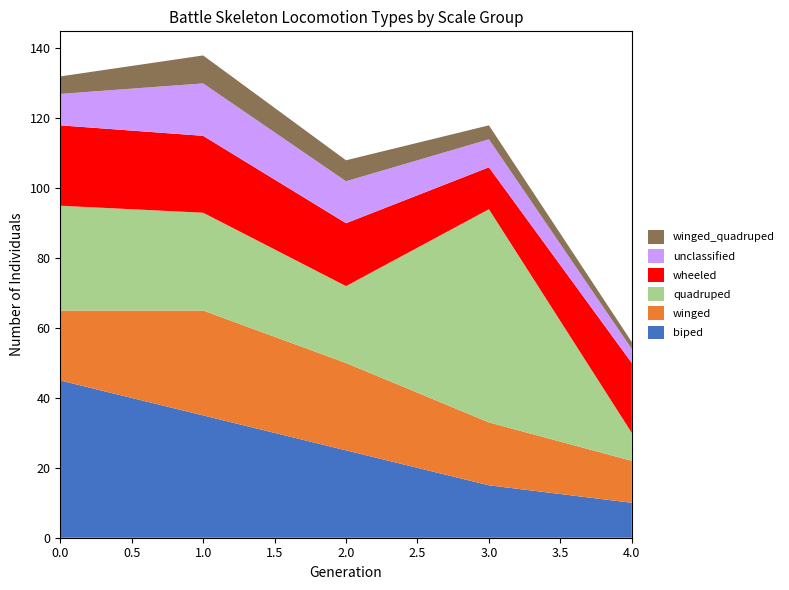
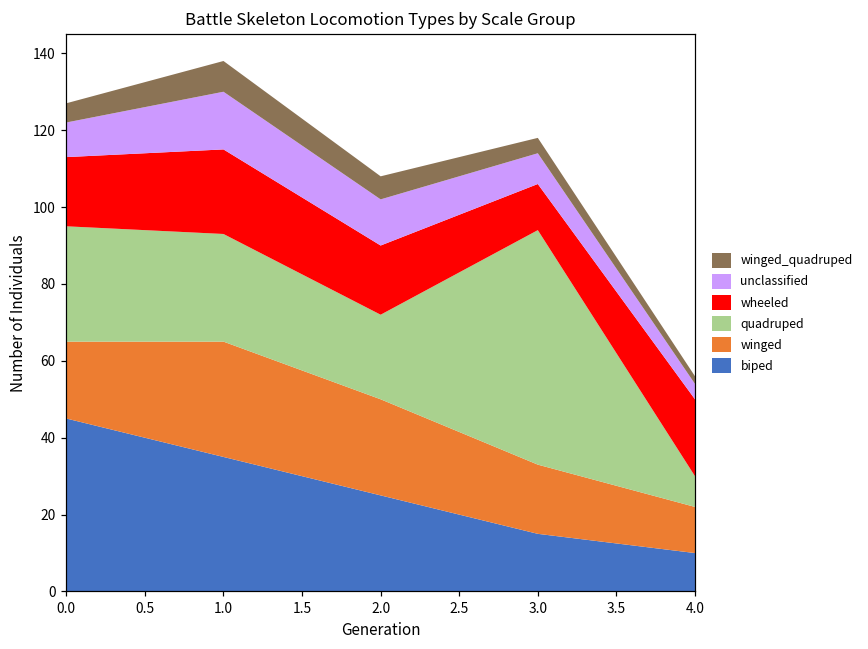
  {
    "wheeled": {
-     "0.0": 23
+     "0.0": 18
    },
    "winged_quadruped": {
      "0.0": 5,
      "1.0": 8,
      "2.0": 6,
      "3.0": 4,
      "4.0": 2
    }
  }
